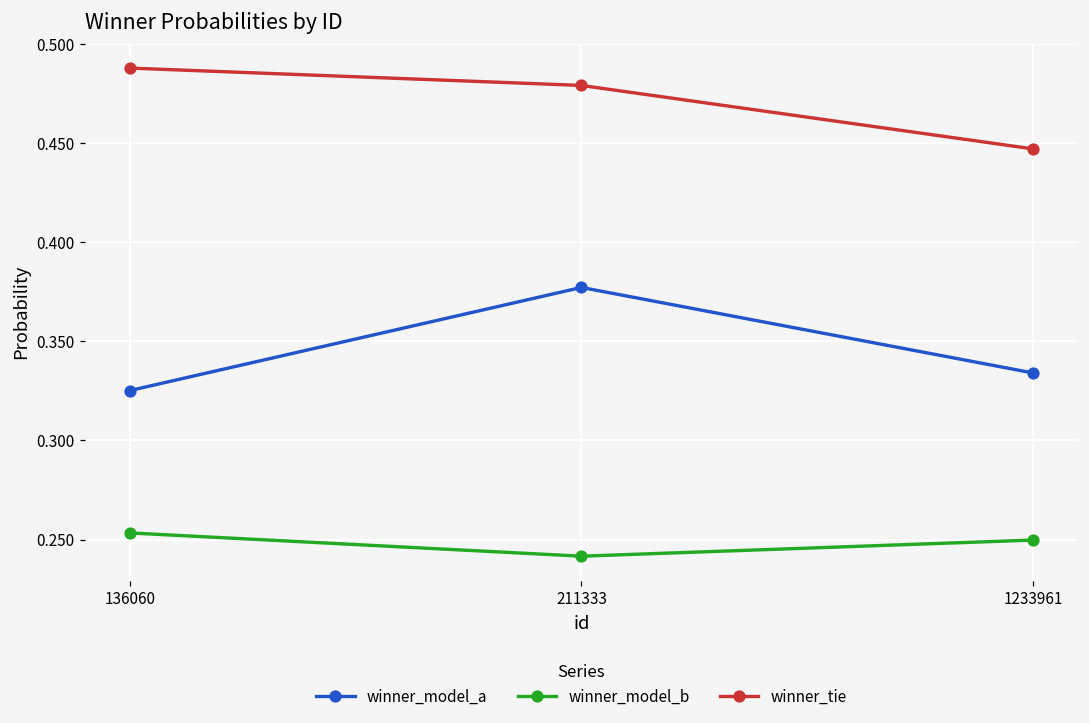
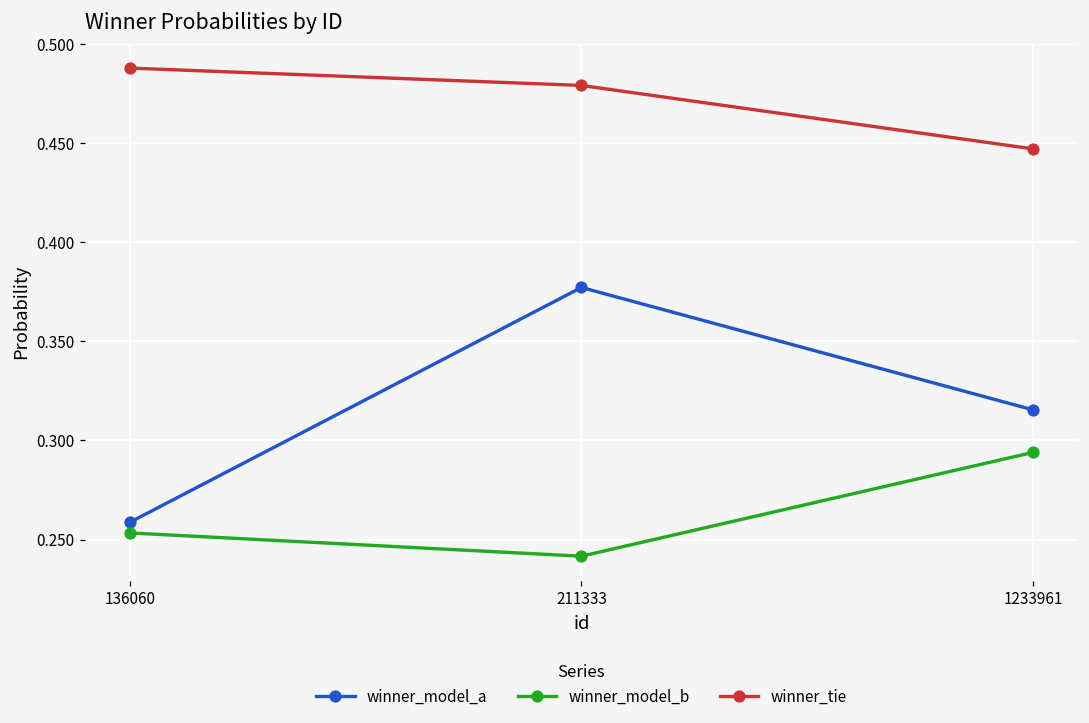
  {
    "winner_model_a": {
-     "136060": 0.325,
+     "136060": 0.259,
      "211333": 0.377,
-     "1233961": 0.334
+     "1233961": 0.315
    },
    "winner_model_b": {
      "136060": 0.253,
      "211333": 0.242,
-     "1233961": 0.250
+     "1233961": 0.294
    },
    "winner_tie": {
      "136060": 0.488,
      "211333": 0.479,
      "1233961": 0.447
    }
  }
